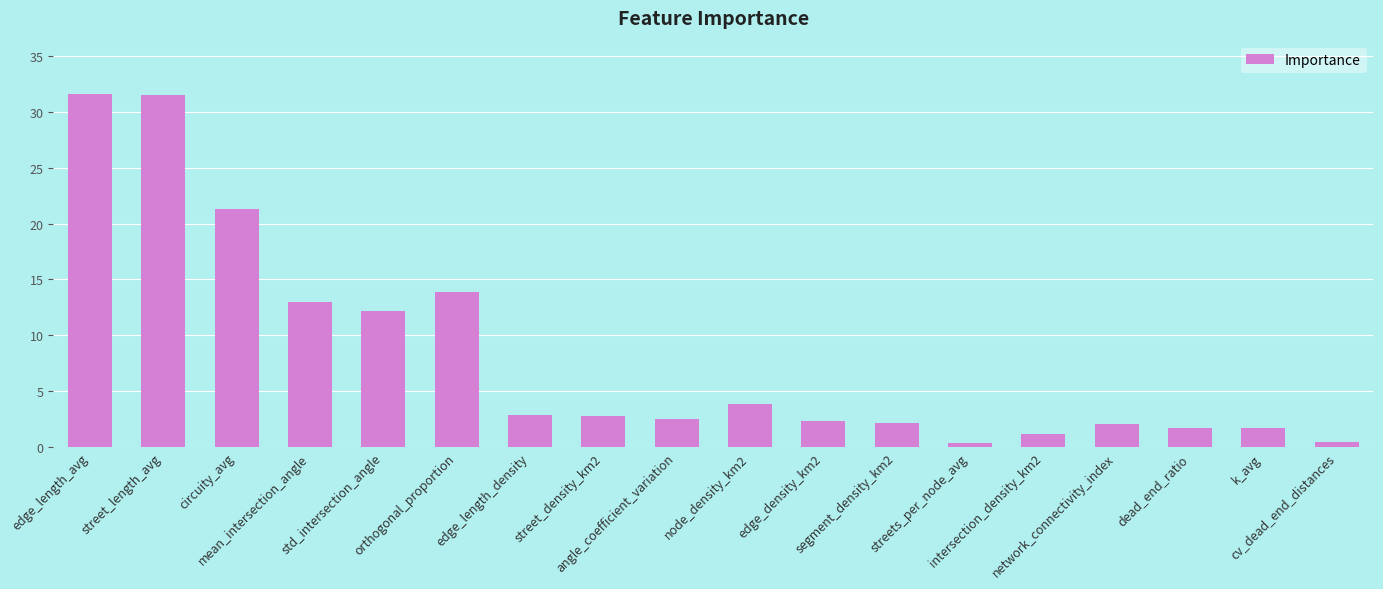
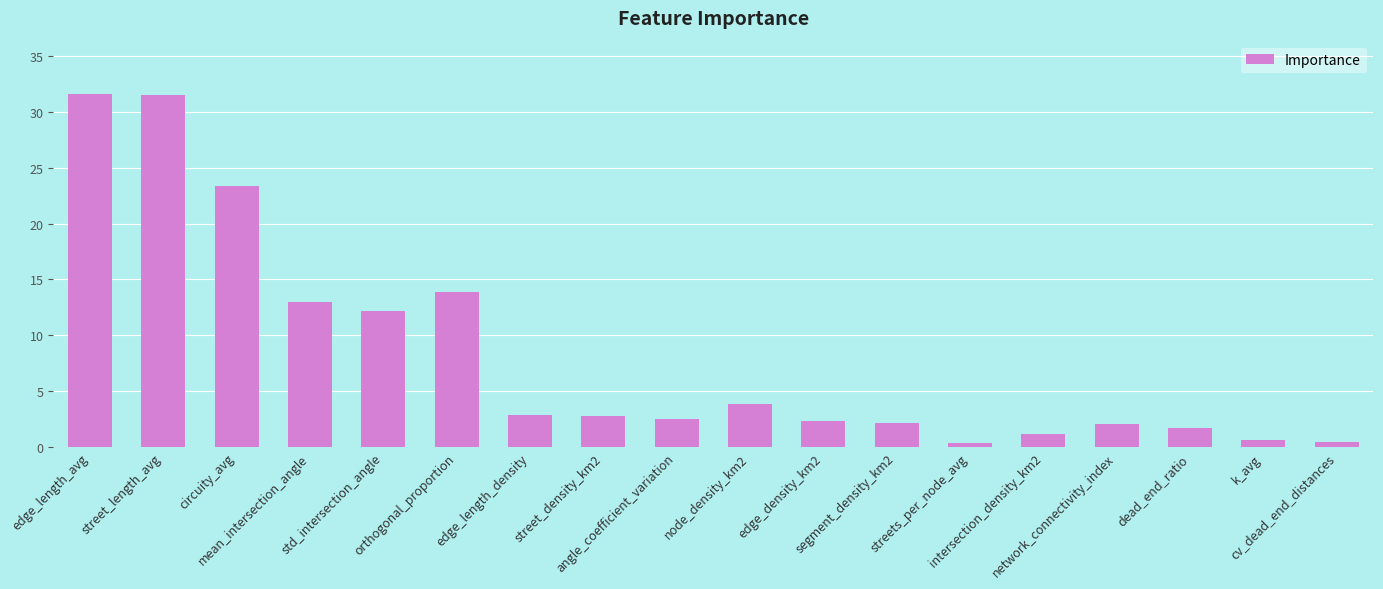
  {
    "edge_length_avg": 31.6,
    "street_length_avg": 31.5,
-   "circuity_avg": 21.3,
+   "circuity_avg": 23.4,
    "mean_intersection_angle": 13.0,
    "std_intersection_angle": 12.1,
    "orthogonal_proportion": 13.9,
    "edge_length_density": 2.9,
    "street_density_km2": 2.8,
    "angle_coefficient_variation": 2.5,
    "node_density_km2": 3.9,
    "edge_density_km2": 2.3,
    "segment_density_km2": 2.2,
    "streets_per_node_avg": 0.4,
    "intersection_density_km2": 1.1,
    "network_connectivity_index": 2.1,
    "dead_end_ratio": 1.7,
-   "k_avg": 1.7,
+   "k_avg": 0.7,
    "cv_dead_end_distances": 0.5
  }
